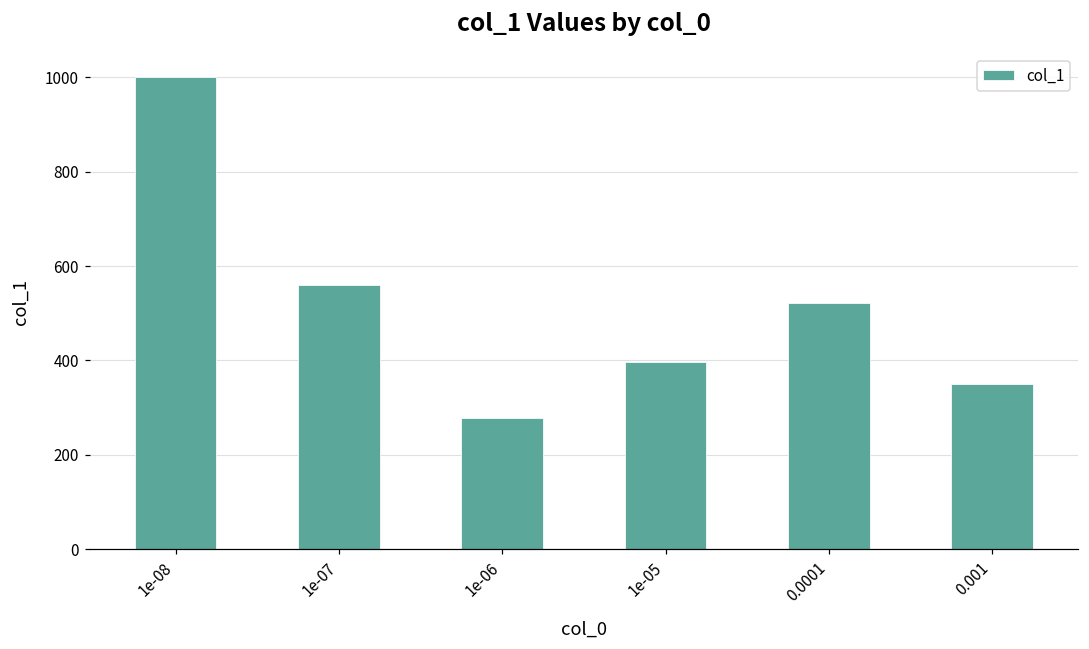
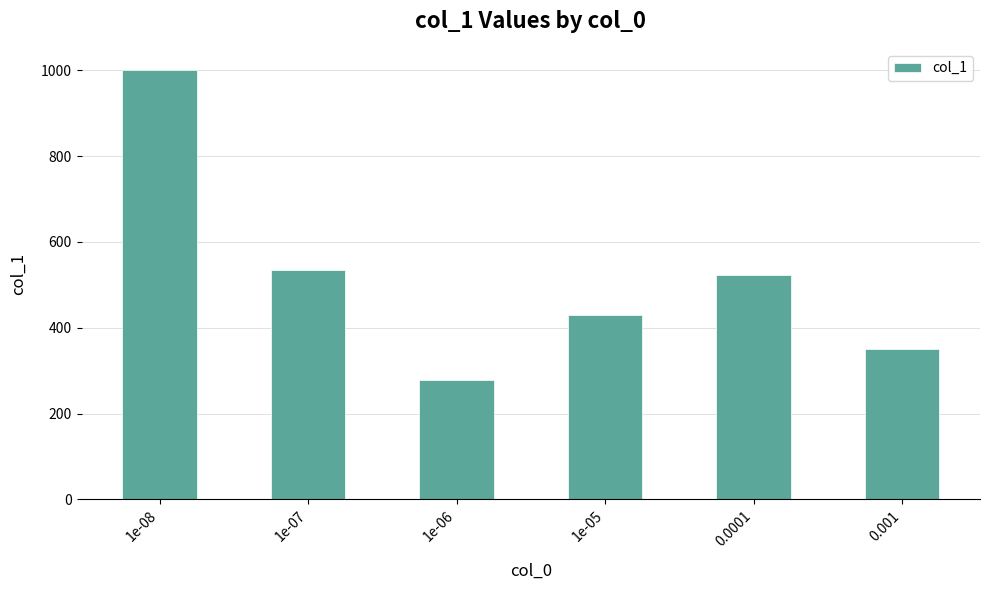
  {
    "1e-08": 1000,
-   "1e-07": 560,
+   "1e-07": 540,
    "1e-06": 280,
-   "1e-05": 400,
+   "1e-05": 430,
    "0.0001": 520,
    "0.001": 350
  }
